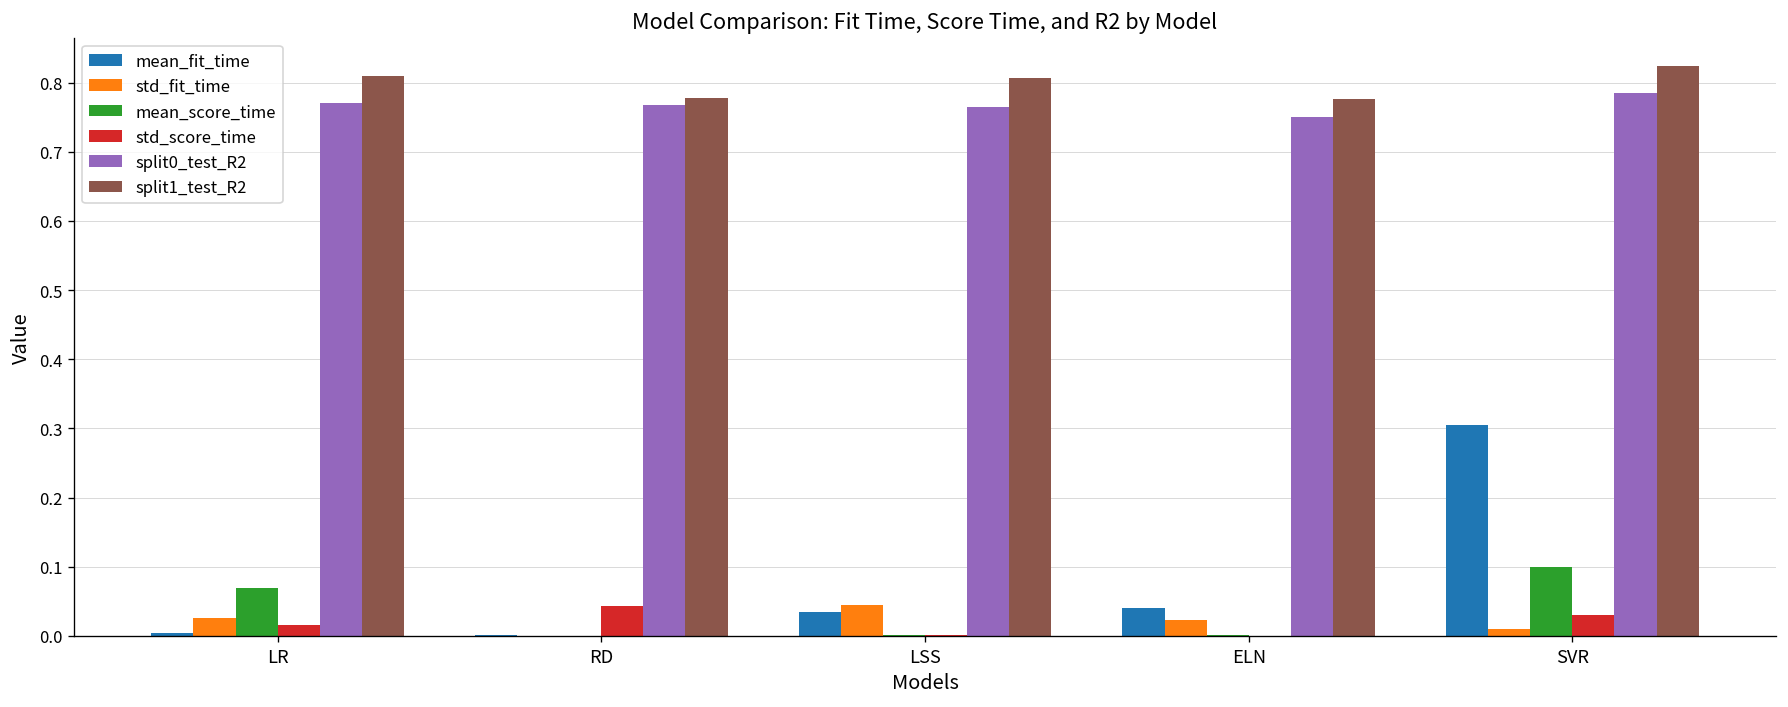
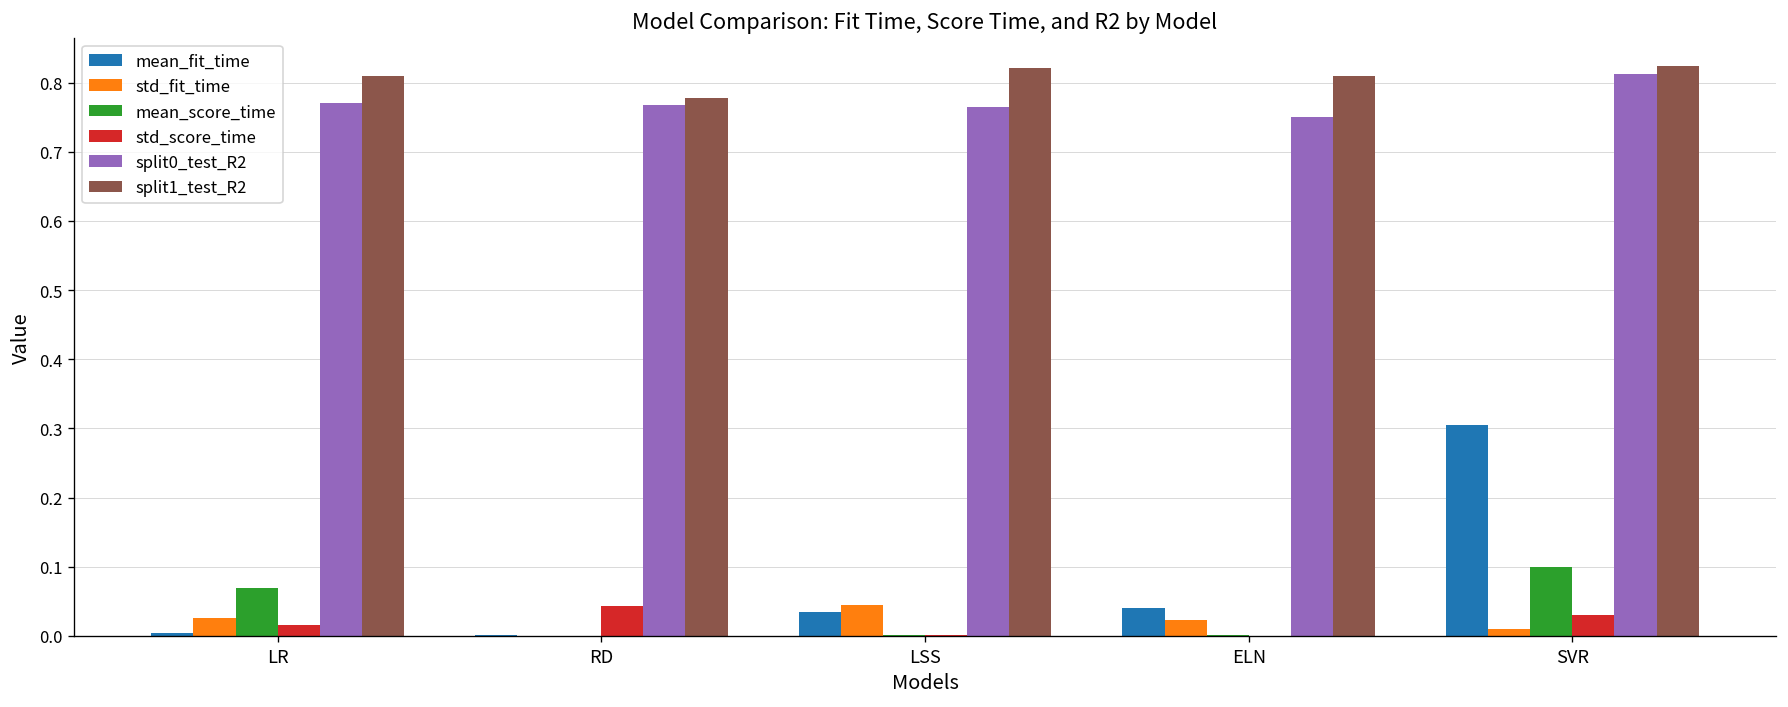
  {
    "mean_fit_time": {
      "LR": 0.00,
      "LSS": 0.03,
      "ELN": 0.04,
      "SVR": 0.30
    },
    "std_fit_time": {
      "LR": 0.03,
      "LSS": 0.04,
      "ELN": 0.02,
      "SVR": 0.01
    },
    "mean_score_time": {
      "LR": 0.07,
      "SVR": 0.10
    },
    "std_score_time": {
      "LR": 0.02,
      "RD": 0.04,
      "SVR": 0.03
    },
    "split0_test_R2": {
      "LR": 0.77,
      "RD": 0.77,
      "LSS": 0.76,
      "ELN": 0.75,
-     "SVR": 0.78
+     "SVR": 0.81
    },
    "split1_test_R2": {
      "LR": 0.81,
      "RD": 0.78,
-     "LSS": 0.81,
-     "ELN": 0.78,
+     "LSS": 0.82,
+     "ELN": 0.81,
      "SVR": 0.82
    }
  }
